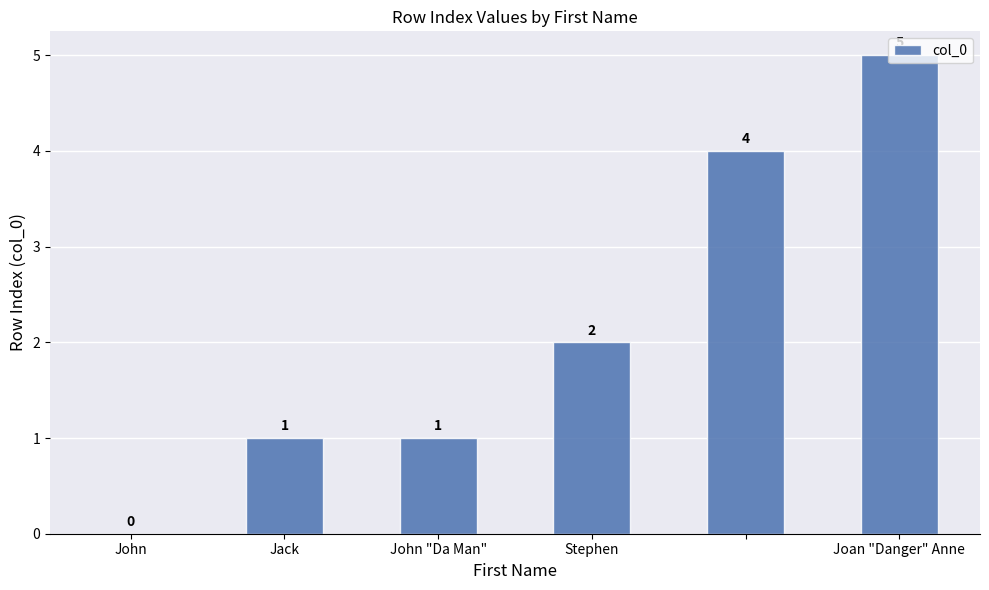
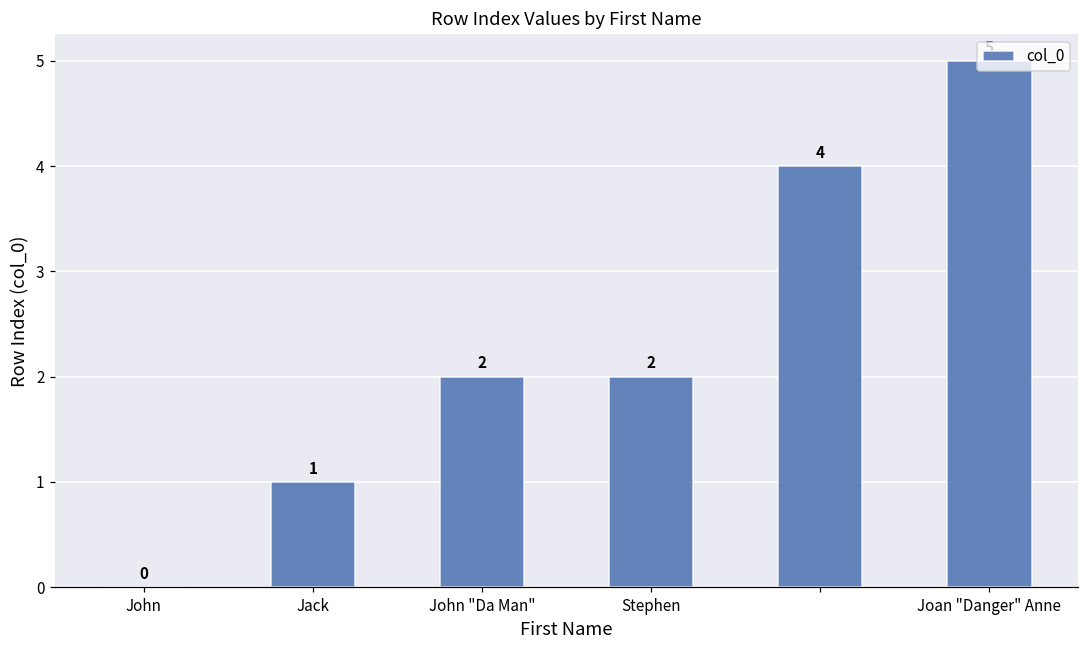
  {
    "John": 0,
    "Jack": 1,
-   "John \"Da Man\"": 1,
+   "John \"Da Man\"": 2,
    "Stephen": 2
  }
